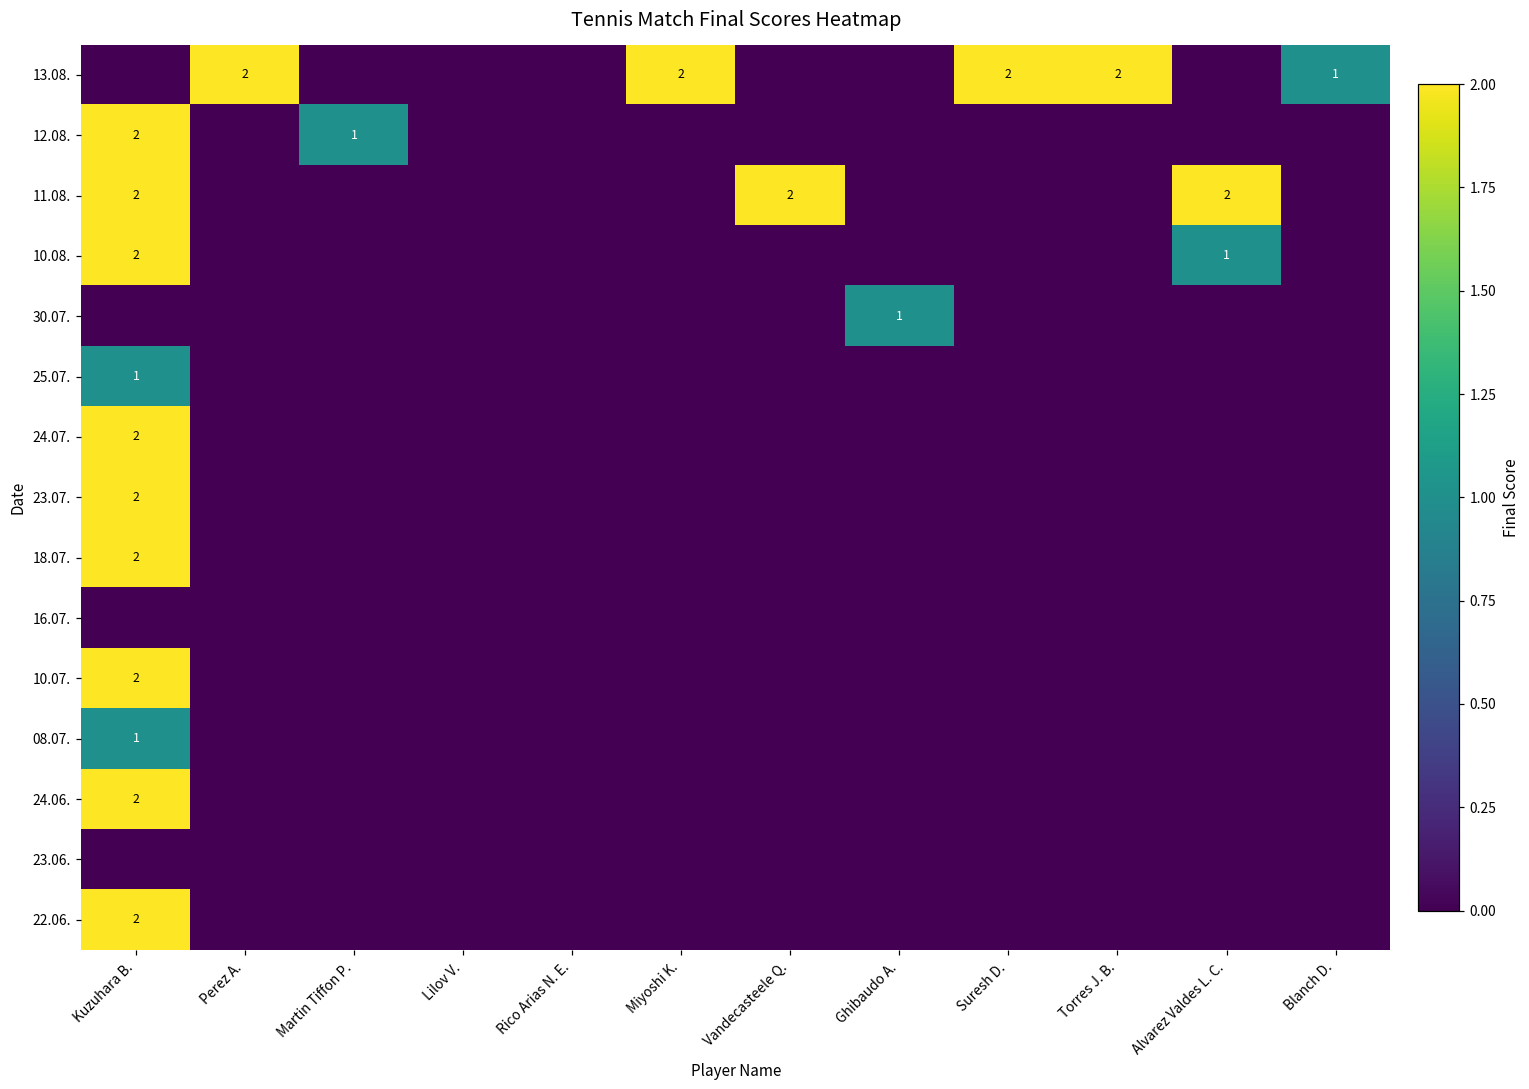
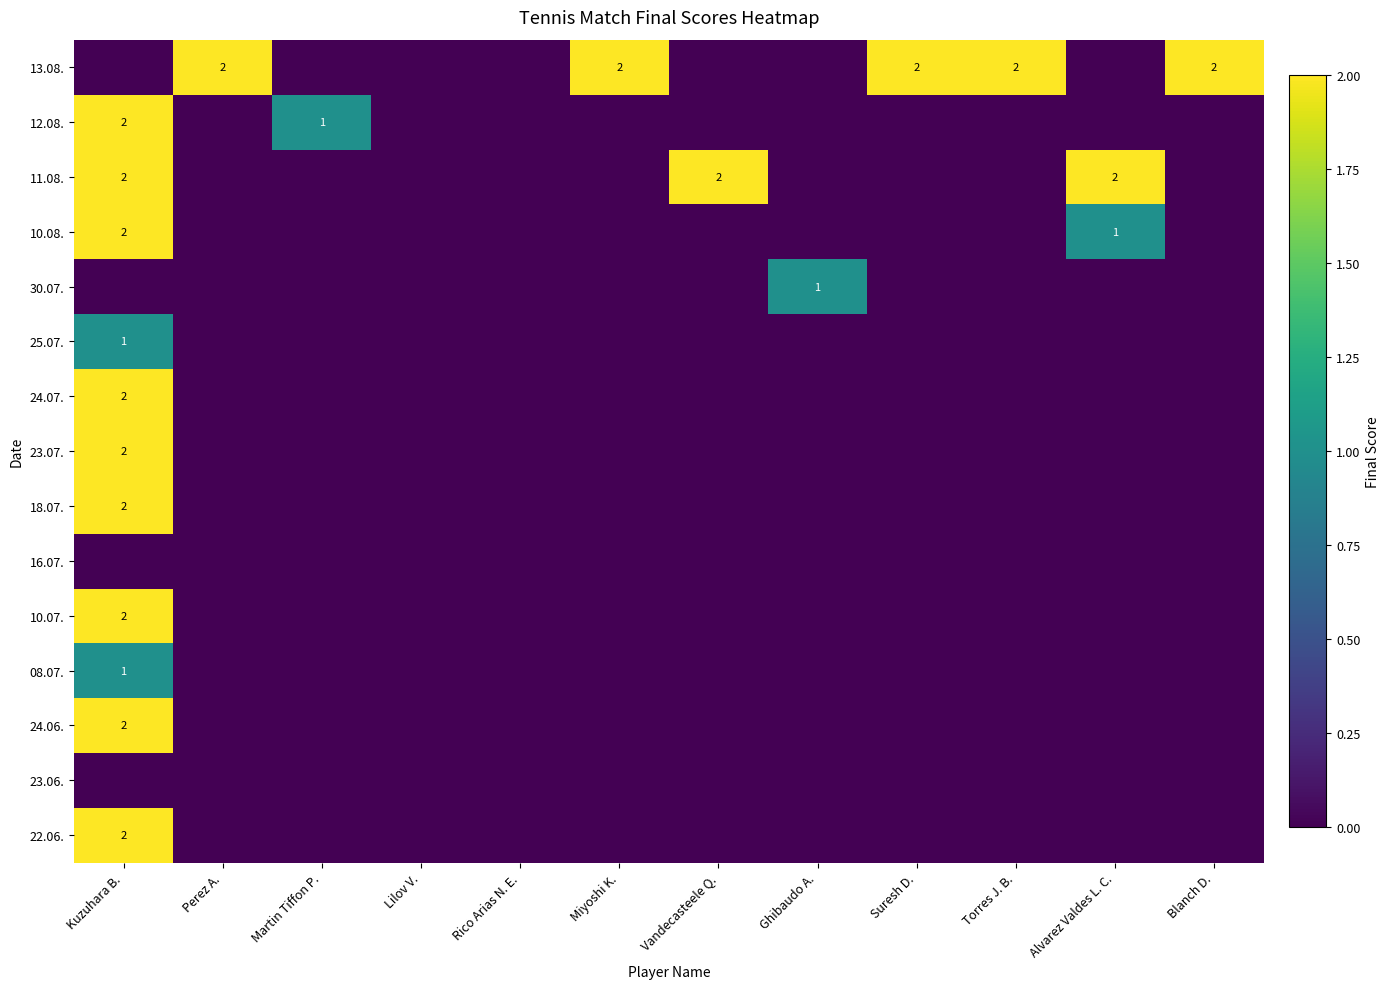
  {
    "13.08.": {
      "Perez A.": 2,
      "Miyoshi K.": 2,
      "Suresh D.": 2,
      "Torres J. B.": 2,
-     "Blanch D.": 1
+     "Blanch D.": 2
    },
    "12.08.": {
      "Kuzuhara B.": 2,
      "Martin Tiffon P.": 1
    },
    "11.08.": {
      "Kuzuhara B.": 2,
      "Vandecasteele Q.": 2,
      "Alvarez Valdes L. C.": 2
    },
    "10.08.": {
      "Kuzuhara B.": 2,
      "Alvarez Valdes L. C.": 1
    },
    "30.07.": {
      "Ghibaudo A.": 1
    },
    "25.07.": {
      "Kuzuhara B.": 1
    },
    "24.07.": {
      "Kuzuhara B.": 2
    },
    "23.07.": {
      "Kuzuhara B.": 2
    },
    "18.07.": {
      "Kuzuhara B.": 2
    },
    "10.07.": {
      "Kuzuhara B.": 2
    },
    "08.07.": {
      "Kuzuhara B.": 1
    },
    "24.06.": {
      "Kuzuhara B.": 2
    },
    "22.06.": {
      "Kuzuhara B.": 2
    }
  }
